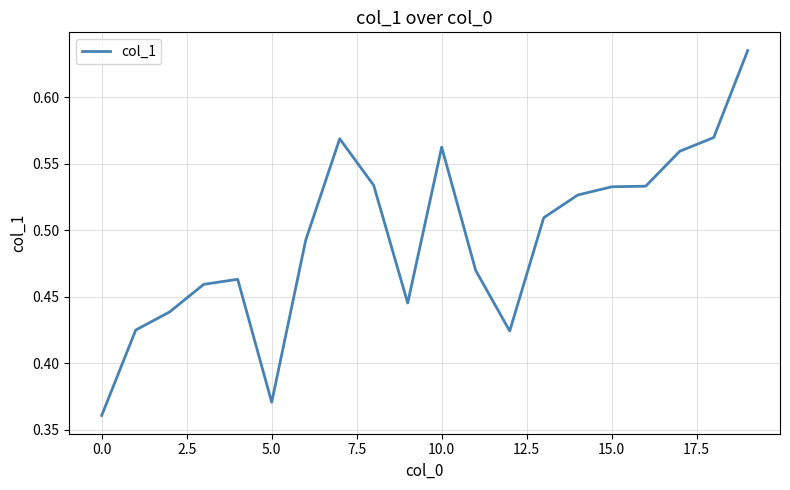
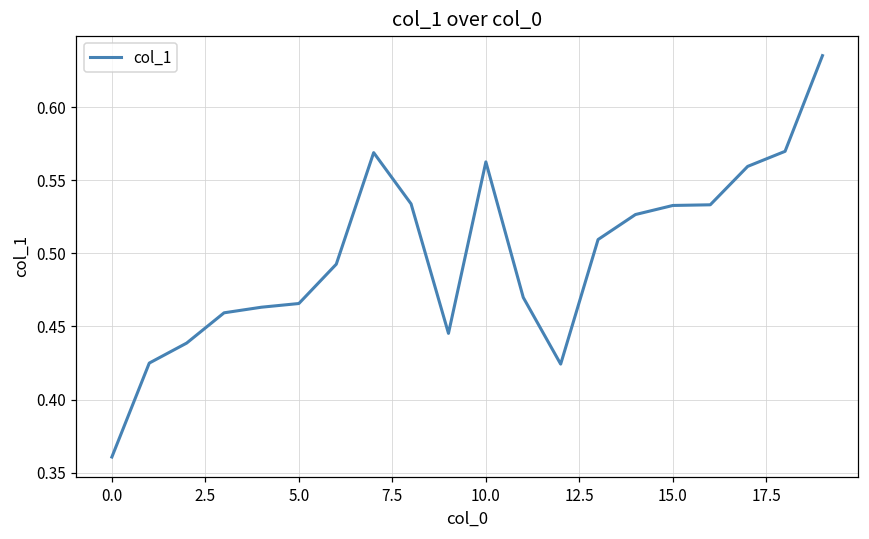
  {
    "0.0": 0.361,
-   "5.0": 0.371,
+   "5.0": 0.466,
    "10.0": 0.562,
    "15.0": 0.533
  }
